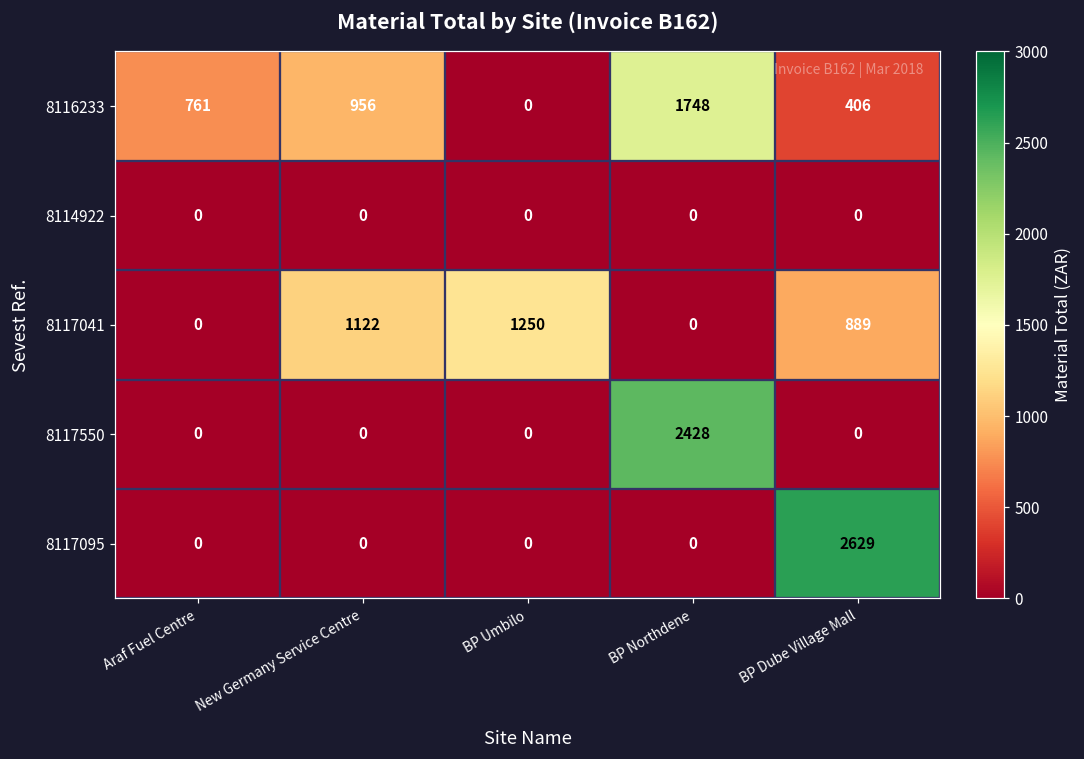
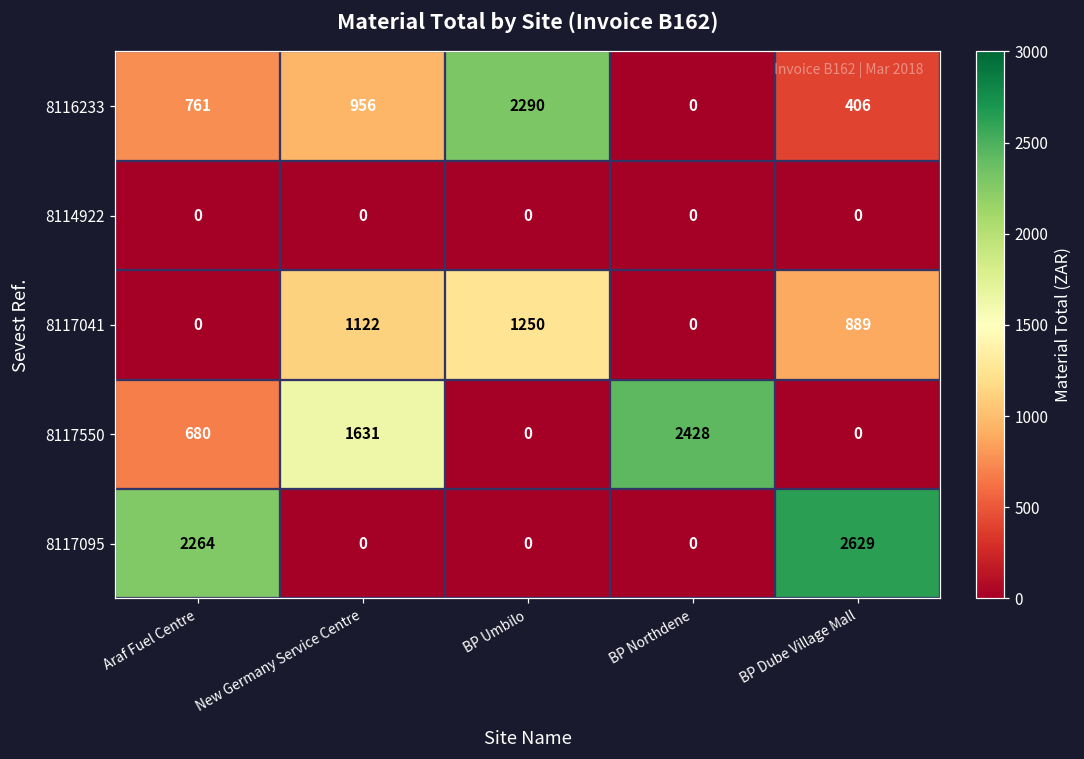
  {
    "8116233": {
      "Araf Fuel Centre": 761,
      "New Germany Service Centre": 956,
-     "BP Umbilo": 0,
-     "BP Northdene": 1748
+     "BP Umbilo": 2290,
+     "BP Northdene": 0
    },
    "8114922": {
      "Araf Fuel Centre": 0,
      "New Germany Service Centre": 0,
      "BP Umbilo": 0,
      "BP Northdene": 0,
      "BP Dube Village Mall": 0
    },
    "8117041": {
      "Araf Fuel Centre": 0,
      "New Germany Service Centre": 1122,
      "BP Umbilo": 1250,
      "BP Northdene": 0,
      "BP Dube Village Mall": 889
    },
    "8117550": {
-     "Araf Fuel Centre": 0,
-     "New Germany Service Centre": 0,
+     "Araf Fuel Centre": 680,
+     "New Germany Service Centre": 1631,
      "BP Umbilo": 0,
      "BP Northdene": 2428,
      "BP Dube Village Mall": 0
    },
    "8117095": {
-     "Araf Fuel Centre": 0,
+     "Araf Fuel Centre": 2264,
      "New Germany Service Centre": 0,
      "BP Umbilo": 0,
      "BP Northdene": 0,
      "BP Dube Village Mall": 2629
    }
  }
